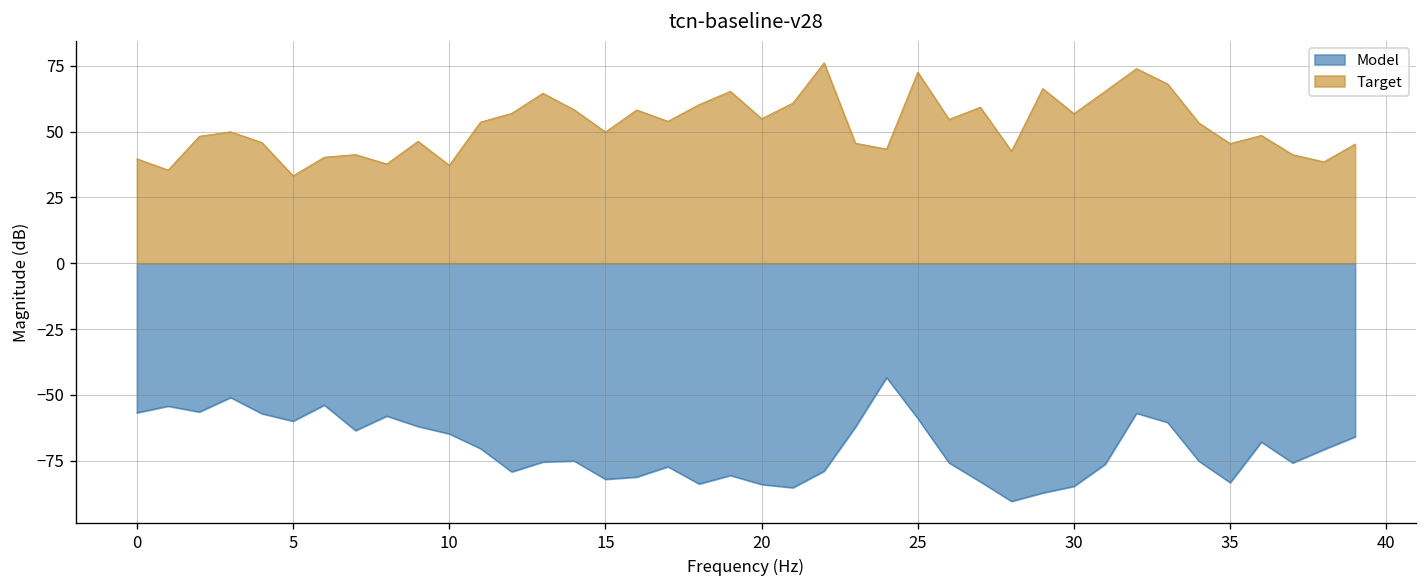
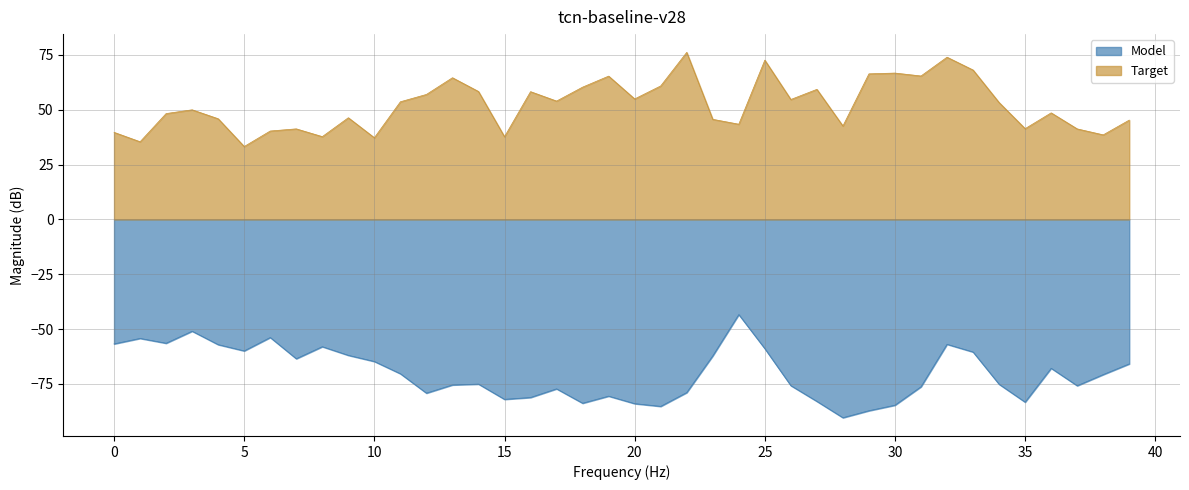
  {
    "Target": {
      "0": 40,
      "5": 33,
      "10": 37,
-     "15": 50,
+     "15": 38,
      "20": 55,
      "25": 73,
-     "30": 57,
-     "35": 45
+     "30": 67,
+     "35": 41
    }
  }
